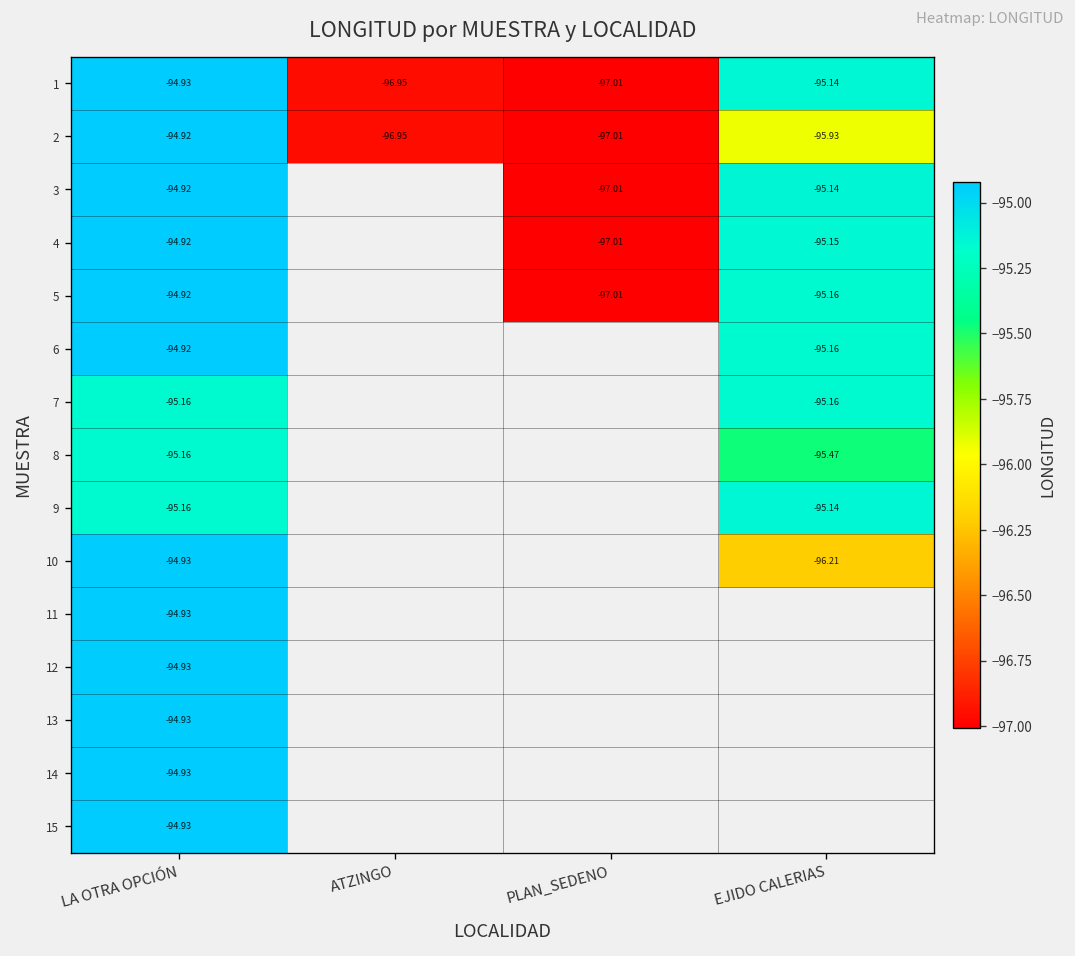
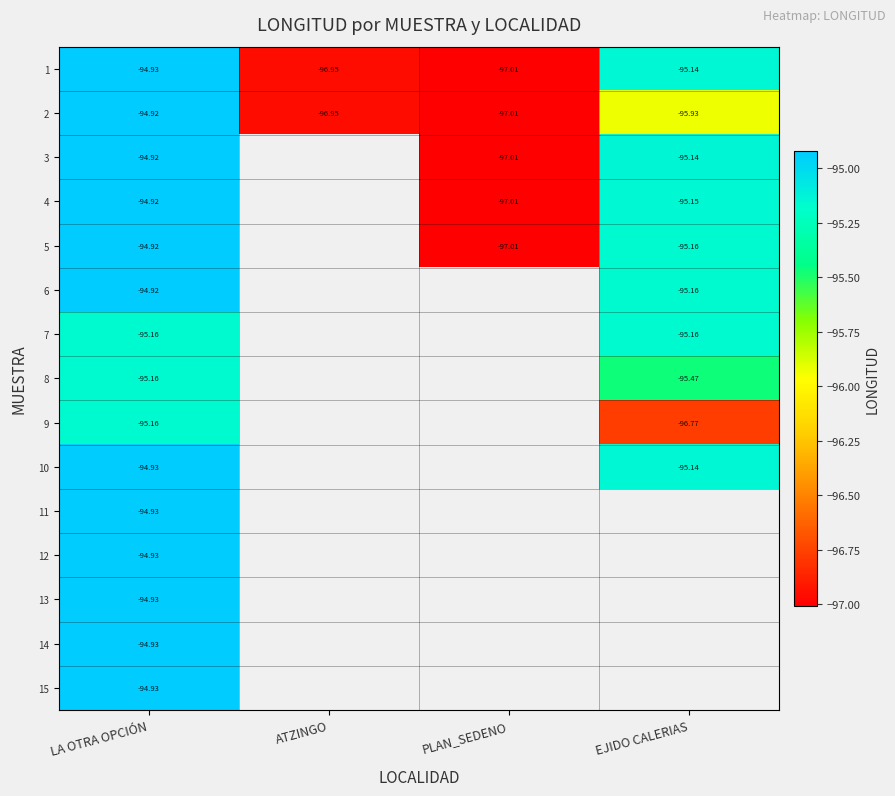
  {
    "1": {
      "LA OTRA OPCIÓN": -94.93,
      "ATZINGO": -96.95,
      "PLAN_SEDENO": -97.01,
      "EJIDO CALERIAS": -95.14
    },
    "2": {
      "LA OTRA OPCIÓN": -94.92,
      "ATZINGO": -96.95,
      "PLAN_SEDENO": -97.01,
      "EJIDO CALERIAS": -95.93
    },
    "3": {
      "LA OTRA OPCIÓN": -94.92,
      "PLAN_SEDENO": -97.01,
      "EJIDO CALERIAS": -95.14
    },
    "4": {
      "LA OTRA OPCIÓN": -94.92,
      "PLAN_SEDENO": -97.01,
      "EJIDO CALERIAS": -95.15
    },
    "5": {
      "LA OTRA OPCIÓN": -94.92,
      "PLAN_SEDENO": -97.01,
      "EJIDO CALERIAS": -95.16
    },
    "6": {
      "LA OTRA OPCIÓN": -94.92,
      "EJIDO CALERIAS": -95.16
    },
    "7": {
      "LA OTRA OPCIÓN": -95.16,
      "EJIDO CALERIAS": -95.16
    },
    "8": {
      "LA OTRA OPCIÓN": -95.16,
      "EJIDO CALERIAS": -95.47
    },
    "9": {
      "LA OTRA OPCIÓN": -95.16,
-     "EJIDO CALERIAS": -95.14
+     "EJIDO CALERIAS": -96.77
    },
    "10": {
      "LA OTRA OPCIÓN": -94.93,
-     "EJIDO CALERIAS": -96.21
+     "EJIDO CALERIAS": -95.14
    },
    "11": {
      "LA OTRA OPCIÓN": -94.93
    },
    "12": {
      "LA OTRA OPCIÓN": -94.93
    },
    "13": {
      "LA OTRA OPCIÓN": -94.93
    },
    "14": {
      "LA OTRA OPCIÓN": -94.93
    },
    "15": {
      "LA OTRA OPCIÓN": -94.93
    }
  }
